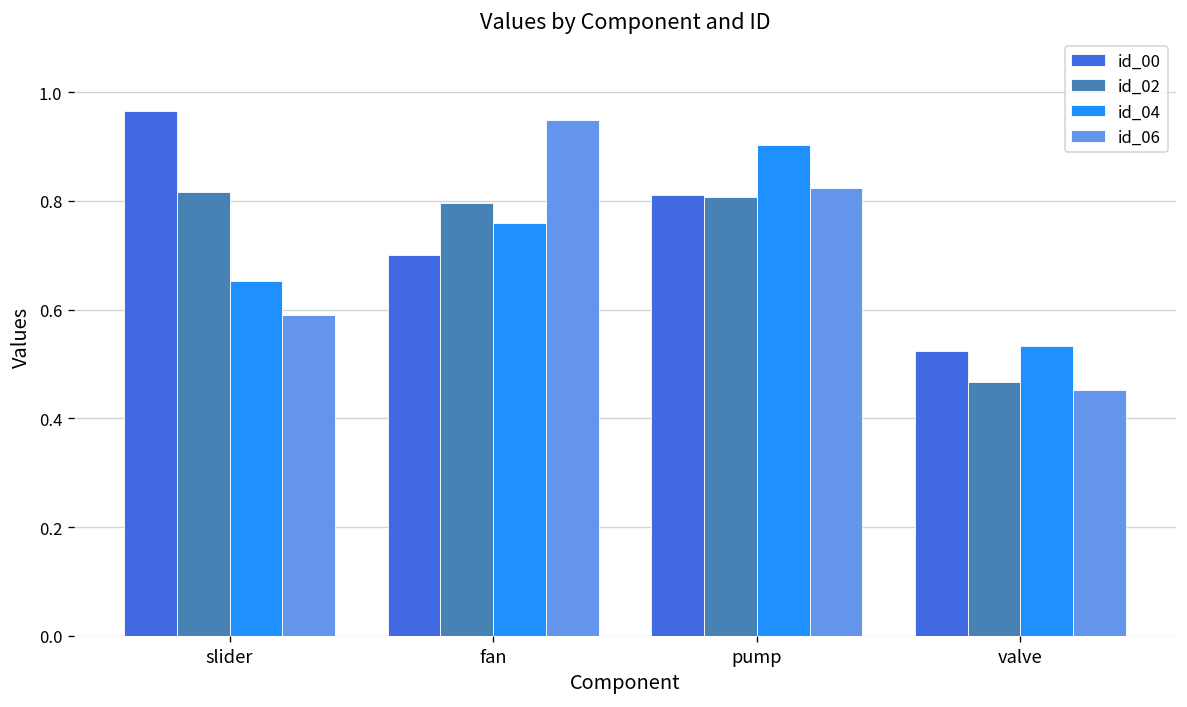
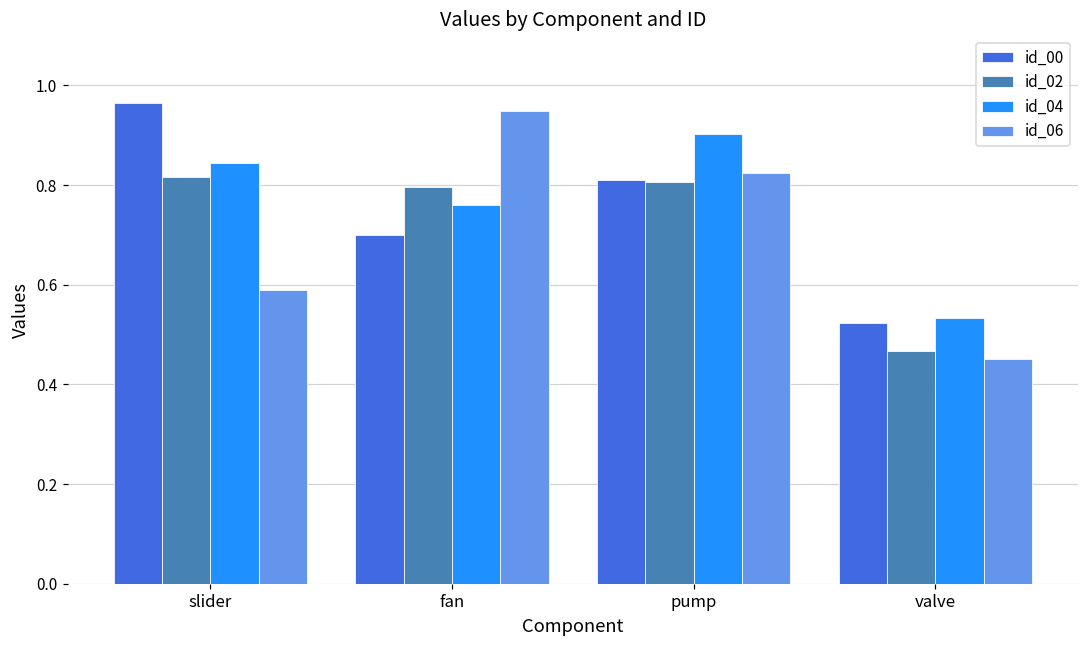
  {
    "id_04": {
-     "slider": 0.65,
+     "slider": 0.84,
      "fan": 0.76,
      "pump": 0.90,
      "valve": 0.53
    }
  }
